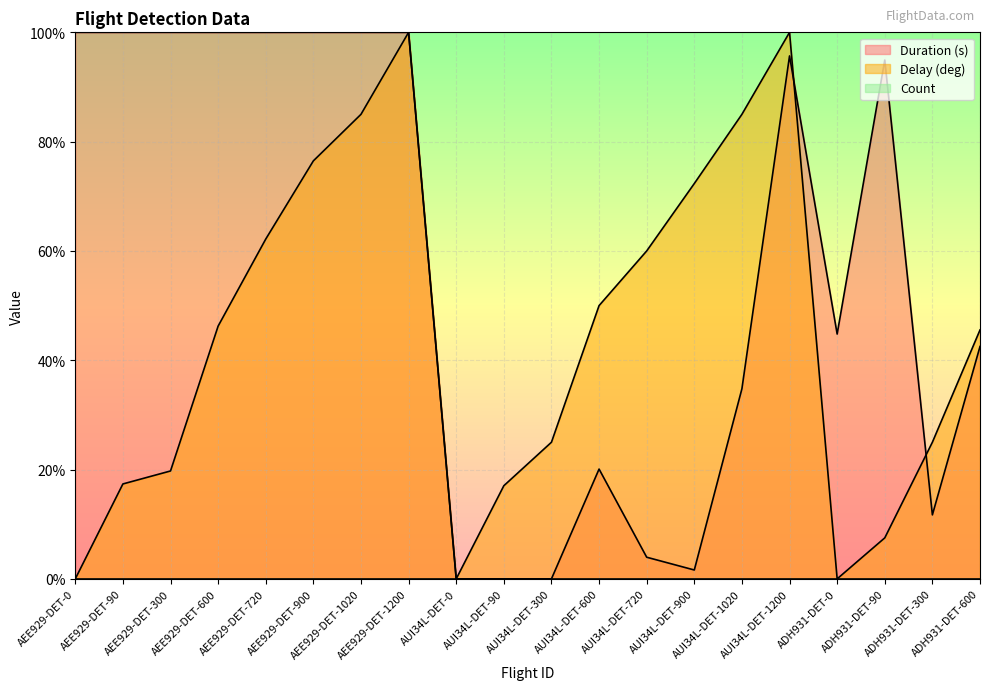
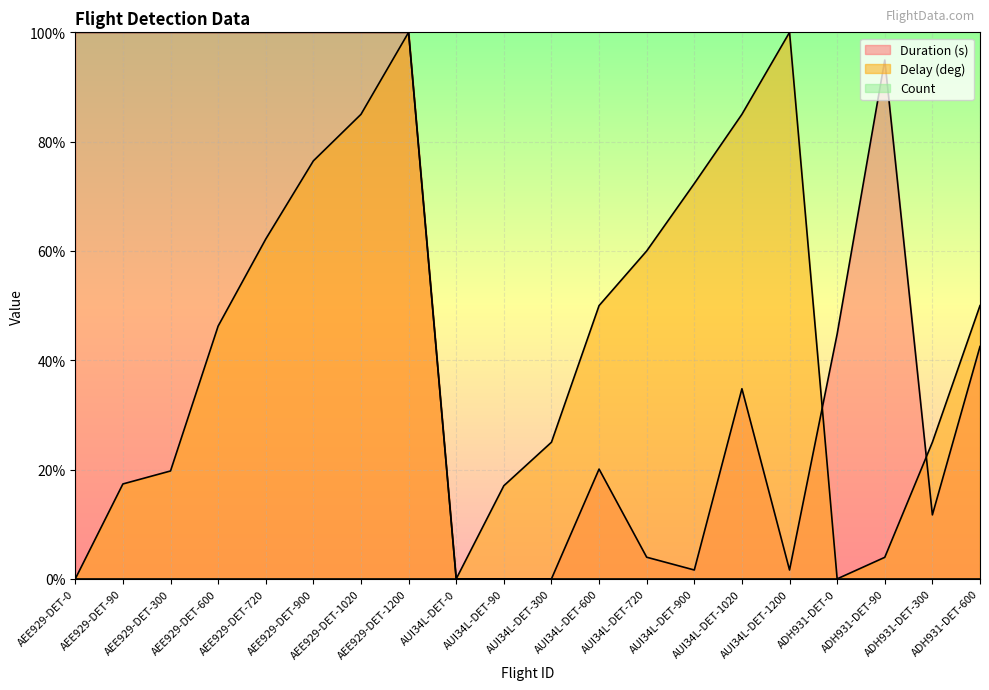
  {
    "Duration (s)": {
      "AEE929-DET-0": "100%",
      "AEE929-DET-90": "100%",
      "AEE929-DET-300": "100%",
      "AEE929-DET-600": "100%",
      "AEE929-DET-720": "100%",
      "AEE929-DET-900": "100%",
      "AEE929-DET-1020": "100%",
      "AUI34L-DET-600": "20%",
      "AUI34L-DET-720": "4%",
      "AUI34L-DET-900": "2%",
      "AUI34L-DET-1020": "35%",
-     "AUI34L-DET-1200": "96%",
+     "AUI34L-DET-1200": "2%",
      "ADH931-DET-0": "45%",
      "ADH931-DET-300": "12%",
      "ADH931-DET-600": "43%"
    },
    "Delay (deg)": {
      "AEE929-DET-90": "17%",
      "AEE929-DET-300": "20%",
      "AEE929-DET-600": "46%",
      "AEE929-DET-720": "62%",
      "AEE929-DET-900": "76%",
      "AEE929-DET-1020": "85%",
      "AUI34L-DET-90": "17%",
      "AUI34L-DET-300": "25%",
      "AUI34L-DET-600": "50%",
      "AUI34L-DET-720": "60%",
      "AUI34L-DET-900": "72%",
      "AUI34L-DET-1020": "85%",
      "AUI34L-DET-1200": "100%",
-     "ADH931-DET-90": "7%",
+     "ADH931-DET-90": "4%",
      "ADH931-DET-300": "25%",
-     "ADH931-DET-600": "46%"
+     "ADH931-DET-600": "50%"
    },
    "Count": {
      "AEE929-DET-90": "0%",
      "AEE929-DET-300": "0%",
      "AEE929-DET-600": "0%",
      "AEE929-DET-720": "0%",
      "AEE929-DET-900": "0%",
      "AEE929-DET-1020": "0%",
      "AEE929-DET-1200": "0%",
      "AUI34L-DET-600": "0%",
      "AUI34L-DET-720": "0%",
      "AUI34L-DET-900": "0%",
      "AUI34L-DET-1020": "0%",
      "AUI34L-DET-1200": "0%",
      "ADH931-DET-90": "0%",
      "ADH931-DET-300": "0%",
      "ADH931-DET-600": "0%"
    }
  }
